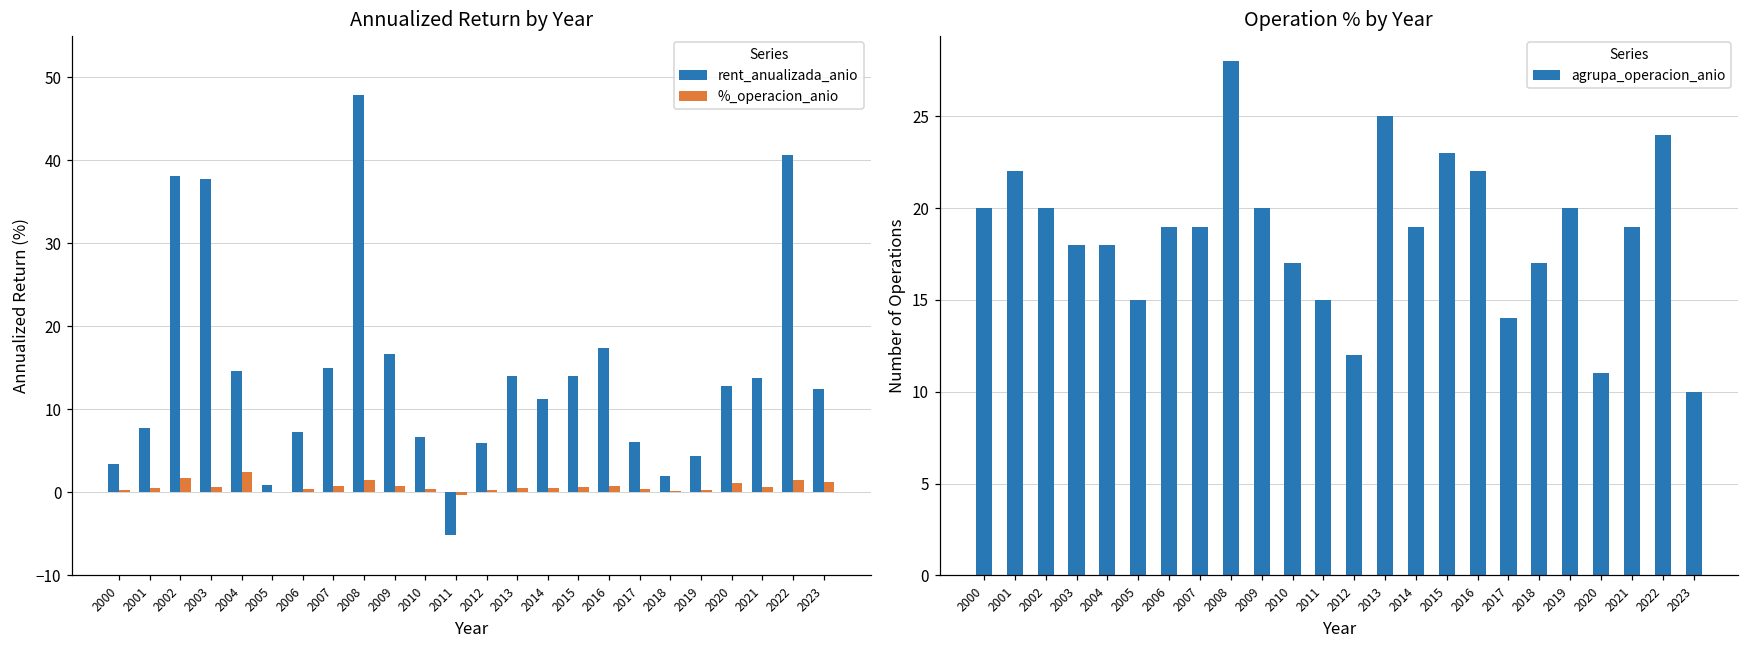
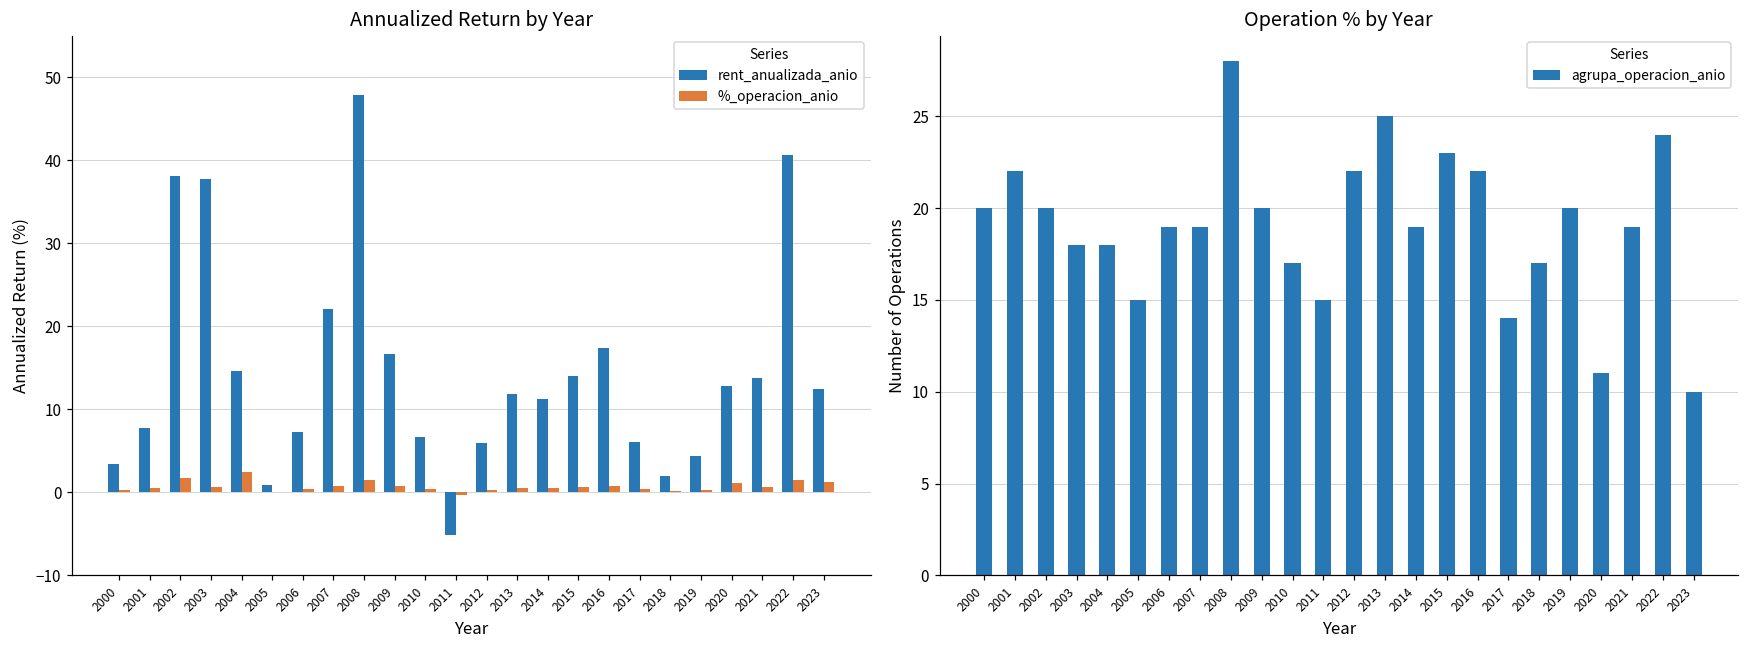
  {
    "Annualized Return by Year": {
      "rent_anualizada_anio": {
        "2000": 3,
        "2001": 8,
        "2002": 38,
        "2003": 38,
        "2004": 15,
        "2005": 1,
        "2006": 7,
-       "2007": 15,
+       "2007": 22,
        "2008": 48,
        "2009": 17,
        "2010": 7,
        "2011": -5,
        "2012": 6,
-       "2013": 14,
+       "2013": 12,
        "2014": 11,
        "2015": 14,
        "2016": 17,
        "2017": 6,
        "2018": 2,
        "2019": 4,
        "2020": 13,
        "2021": 14,
        "2022": 41,
        "2023": 12
      },
      "%_operacion_anio": {
        "2001": 1,
        "2002": 2,
        "2003": 1,
        "2004": 2,
        "2006": 0,
        "2007": 1,
        "2008": 1,
        "2009": 1,
        "2010": 0,
        "2013": 1,
        "2014": 1,
        "2015": 1,
        "2016": 1,
        "2017": 0,
        "2020": 1,
        "2021": 1,
        "2022": 1,
        "2023": 1
      }
    },
    "Operation % by Year": {
      "2000": 20,
      "2001": 22,
      "2002": 20,
      "2003": 18,
      "2004": 18,
      "2005": 15,
      "2006": 19,
      "2007": 19,
      "2008": 28,
      "2009": 20,
      "2010": 17,
      "2011": 15,
-     "2012": 12,
+     "2012": 22,
      "2013": 25,
      "2014": 19,
      "2015": 23,
      "2016": 22,
      "2017": 14,
      "2018": 17,
      "2019": 20,
      "2020": 11,
      "2021": 19,
      "2022": 24,
      "2023": 10
    }
  }
